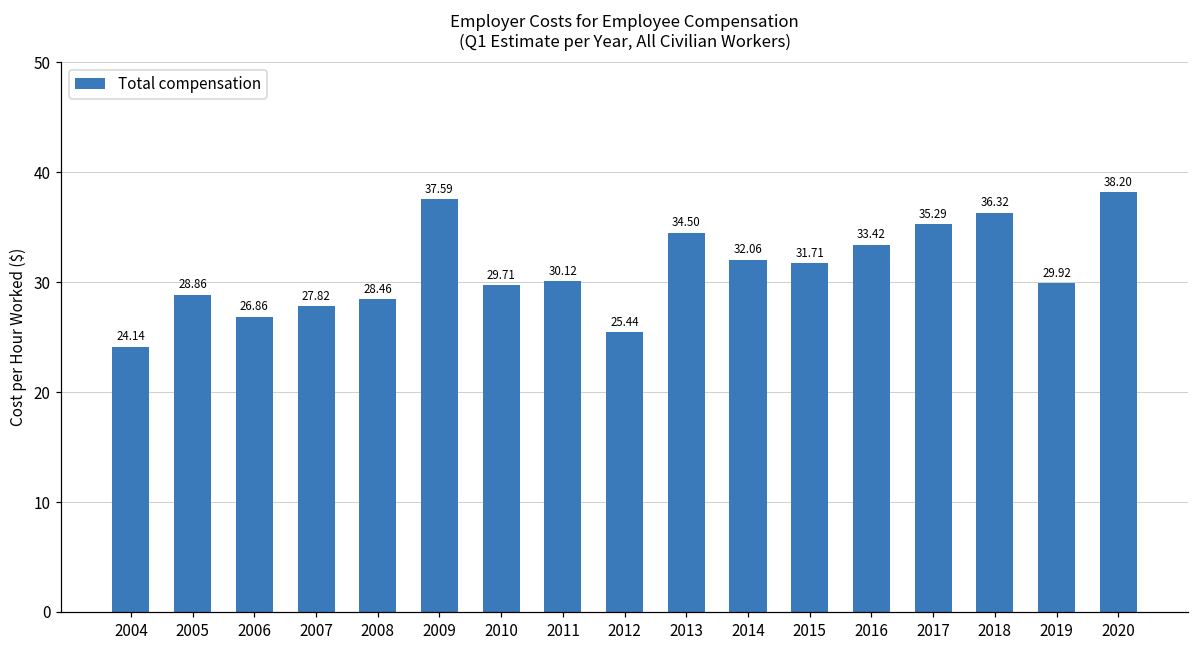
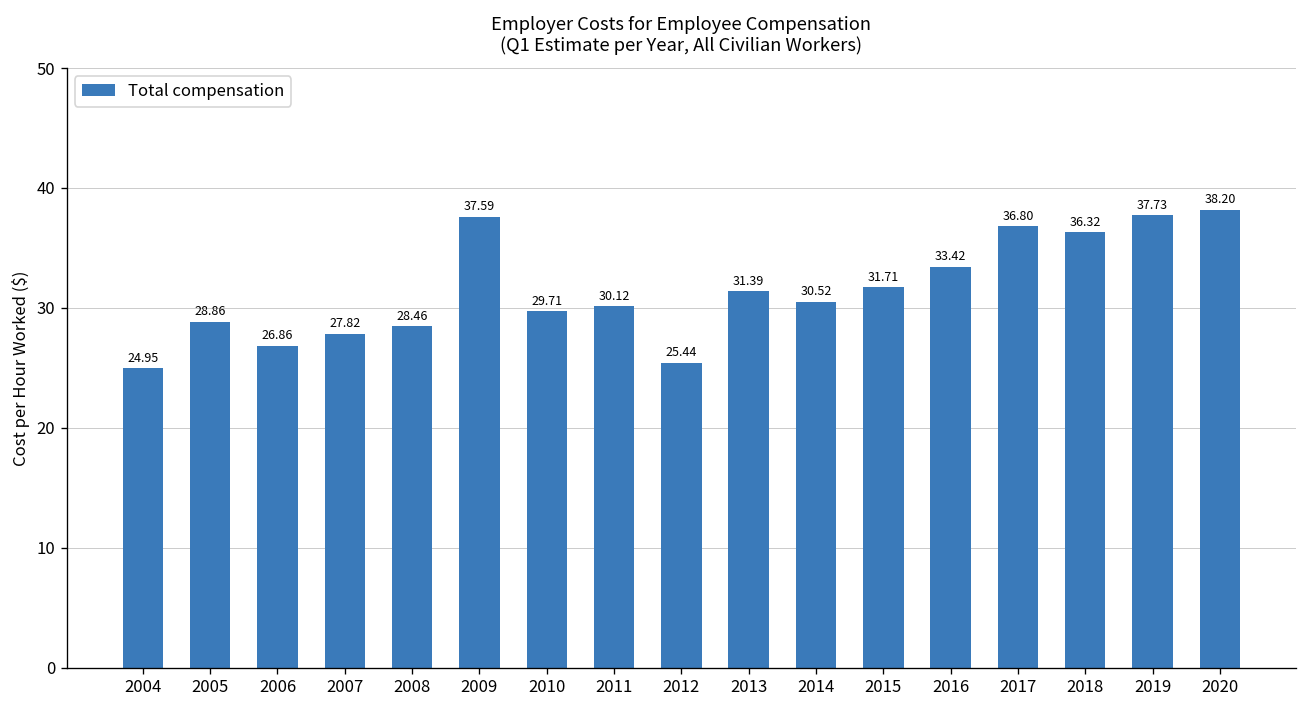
  {
-   "2004": 24.14,
+   "2004": 24.95,
    "2005": 28.86,
    "2006": 26.86,
    "2007": 27.82,
    "2008": 28.46,
    "2009": 37.59,
    "2010": 29.71,
    "2011": 30.12,
    "2012": 25.44,
-   "2013": 34.50,
-   "2014": 32.06,
+   "2013": 31.39,
+   "2014": 30.52,
    "2015": 31.71,
    "2016": 33.42,
-   "2017": 35.29,
+   "2017": 36.80,
    "2018": 36.32,
-   "2019": 29.92,
+   "2019": 37.73,
    "2020": 38.20
  }
